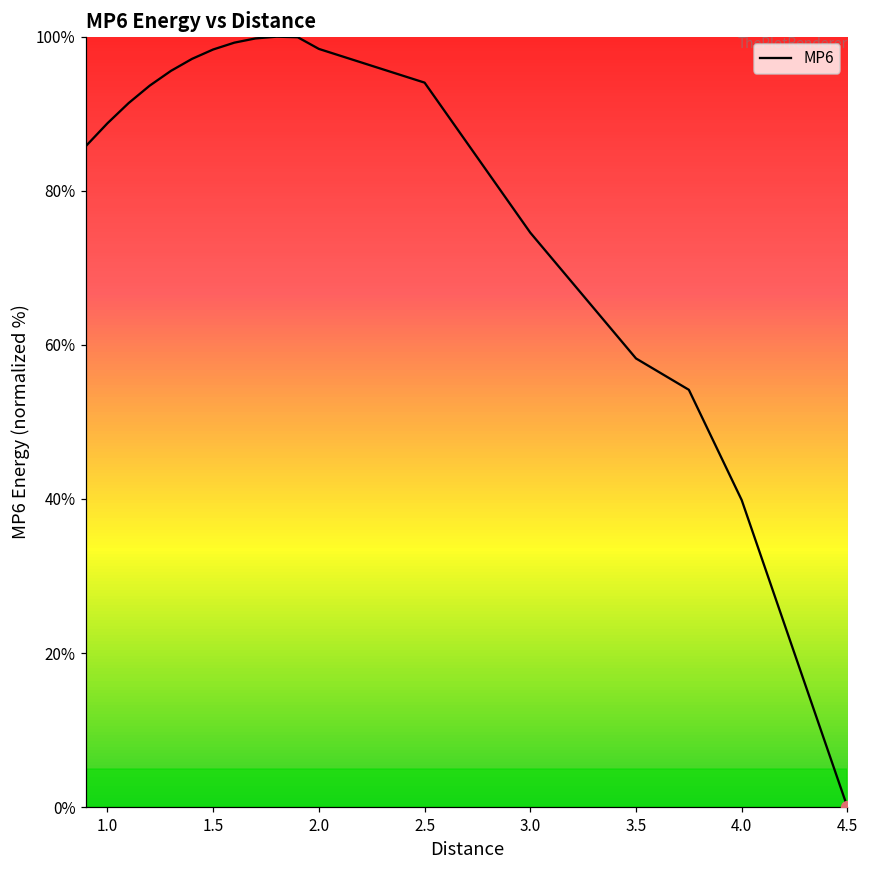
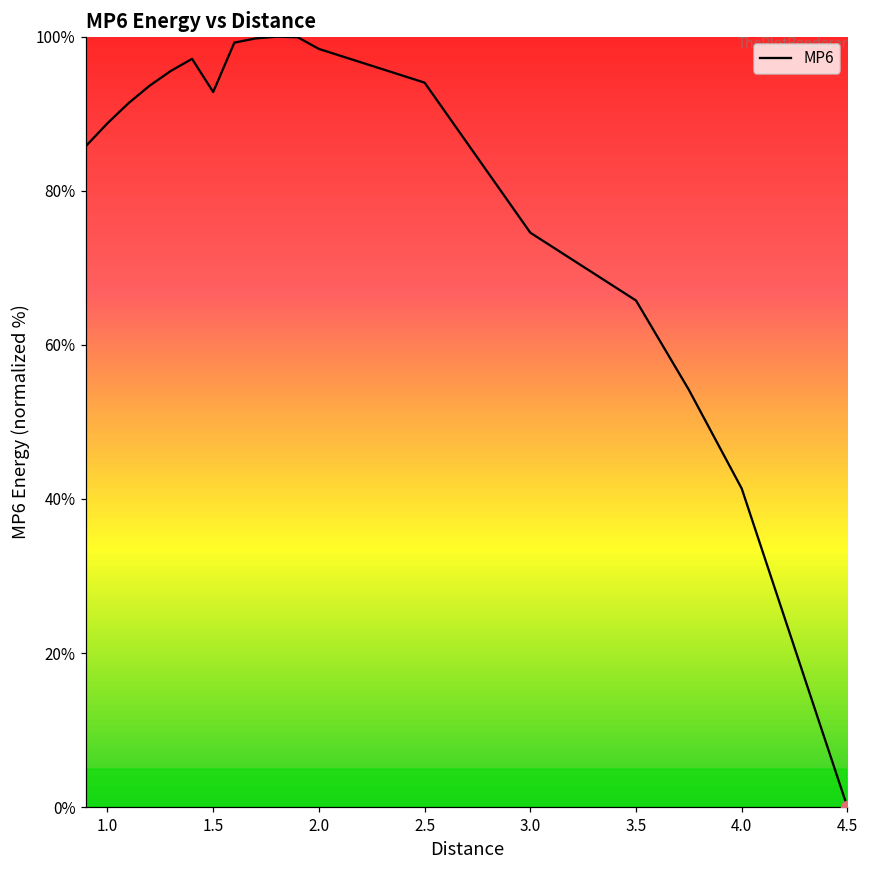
  {
    "MP6": {
      "1.0": "89%",
-     "1.5": "98%",
+     "1.5": "93%",
      "2.0": "98%",
      "2.5": "94%",
      "3.0": "75%",
-     "3.5": "58%",
-     "4.0": "40%"
+     "3.5": "66%",
+     "4.0": "41%"
    }
  }
